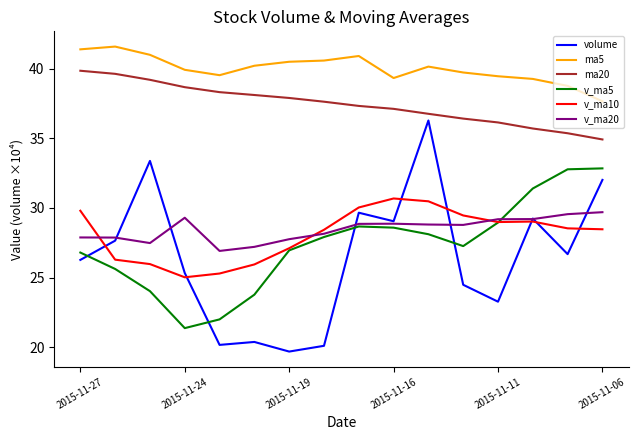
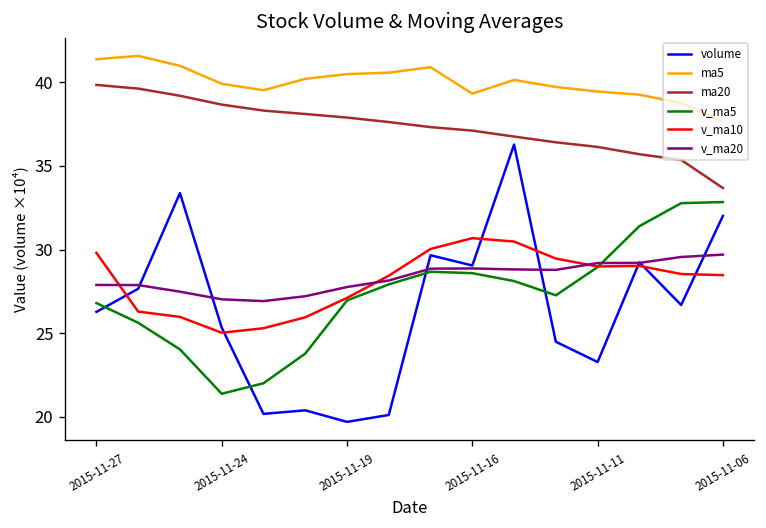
  {
    "volume": {
      "2015-11-27": 26.3,
      "2015-11-24": 25.3,
      "2015-11-19": 19.7,
      "2015-11-11": 23.3,
      "2015-11-06": 32.0
    },
    "ma5": {
      "2015-11-27": 41.4,
      "2015-11-24": 39.9,
      "2015-11-19": 40.5,
      "2015-11-16": 39.3,
      "2015-11-11": 39.5
    },
    "ma20": {
      "2015-11-27": 39.9,
      "2015-11-24": 38.7,
      "2015-11-19": 37.9,
      "2015-11-16": 37.1,
      "2015-11-11": 36.1,
-     "2015-11-06": 34.9
+     "2015-11-06": 33.7
    },
    "v_ma5": {
      "2015-11-27": 26.8,
      "2015-11-24": 21.4,
      "2015-11-16": 28.6,
      "2015-11-06": 32.8
    },
    "v_ma10": {
      "2015-11-27": 29.8,
      "2015-11-24": 25.0,
      "2015-11-16": 30.7,
      "2015-11-06": 28.5
    },
    "v_ma20": {
      "2015-11-27": 27.9,
-     "2015-11-24": 29.3,
+     "2015-11-24": 27.0,
      "2015-11-19": 27.8,
      "2015-11-11": 29.2,
      "2015-11-06": 29.7
    }
  }
